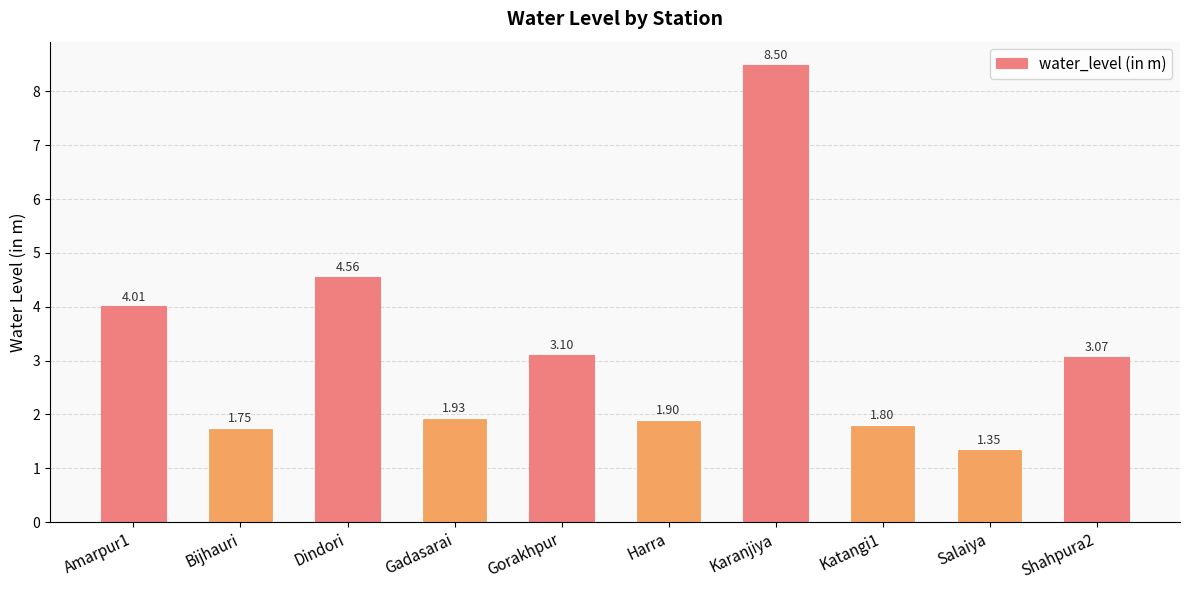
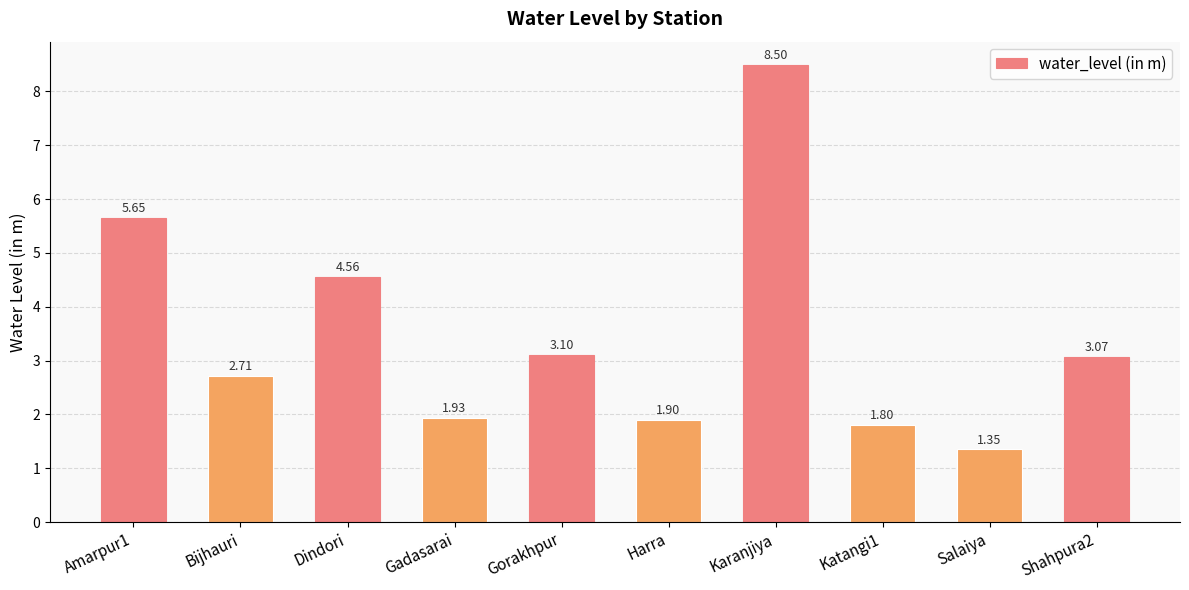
  {
-   "Amarpur1": 4.01,
-   "Bijhauri": 1.75,
+   "Amarpur1": 5.65,
+   "Bijhauri": 2.71,
    "Dindori": 4.56,
    "Gadasarai": 1.93,
    "Gorakhpur": 3.10,
    "Harra": 1.90,
    "Karanjiya": 8.50,
    "Katangi1": 1.80,
    "Salaiya": 1.35,
    "Shahpura2": 3.07
  }
